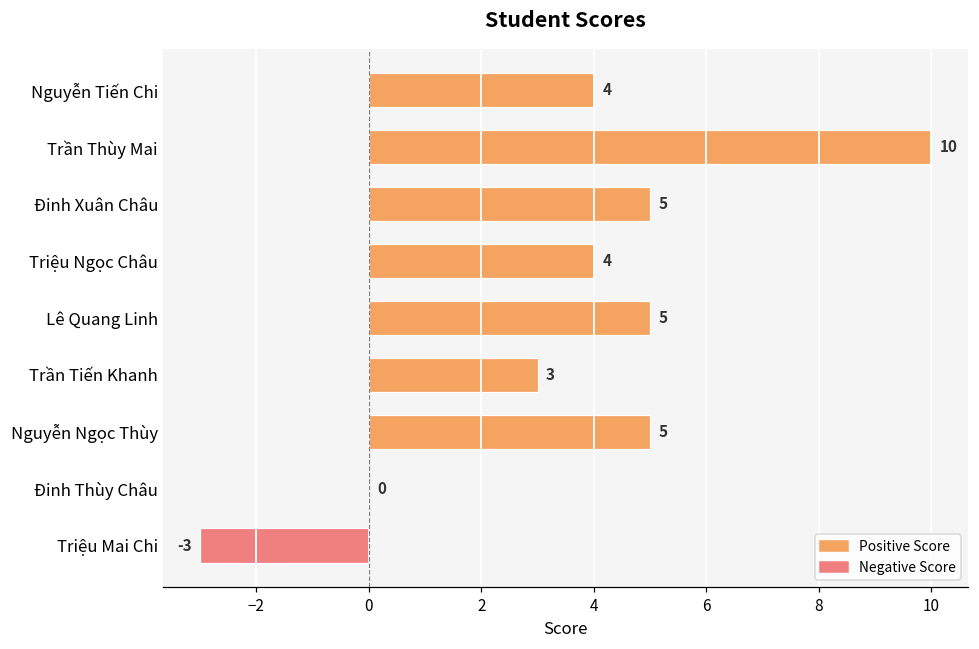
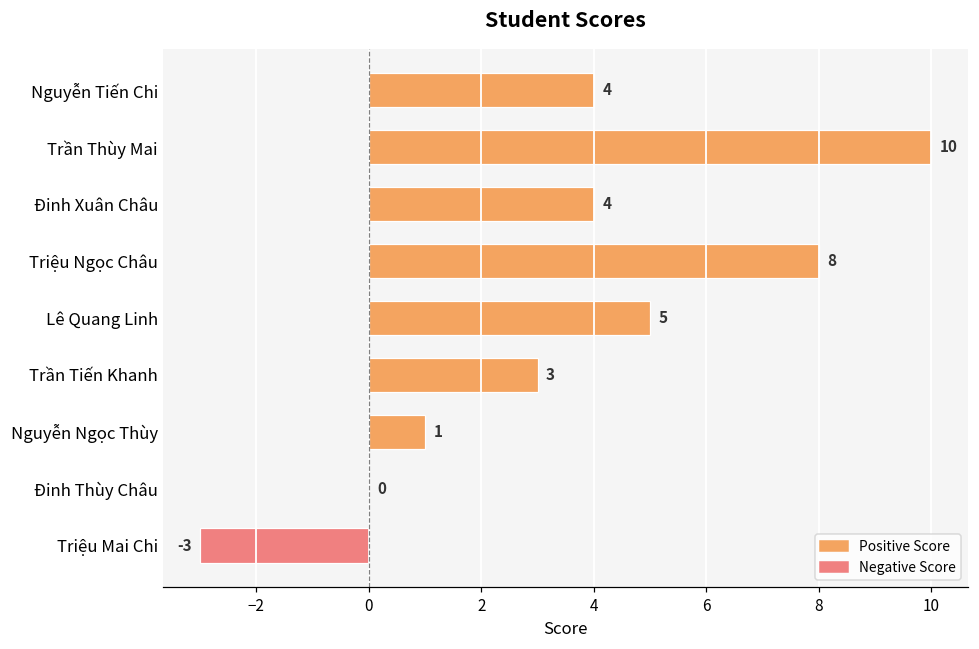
  {
    "Nguyễn Tiến Chi": 4,
    "Trần Thùy Mai": 10,
-   "Đinh Xuân Châu": 5,
-   "Triệu Ngọc Châu": 4,
+   "Đinh Xuân Châu": 4,
+   "Triệu Ngọc Châu": 8,
    "Lê Quang Linh": 5,
    "Trần Tiến Khanh": 3,
-   "Nguyễn Ngọc Thùy": 5,
+   "Nguyễn Ngọc Thùy": 1,
    "Đinh Thùy Châu": 0,
    "Triệu Mai Chi": -3
  }
